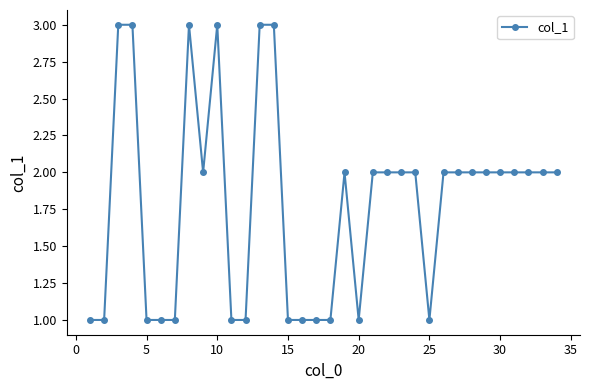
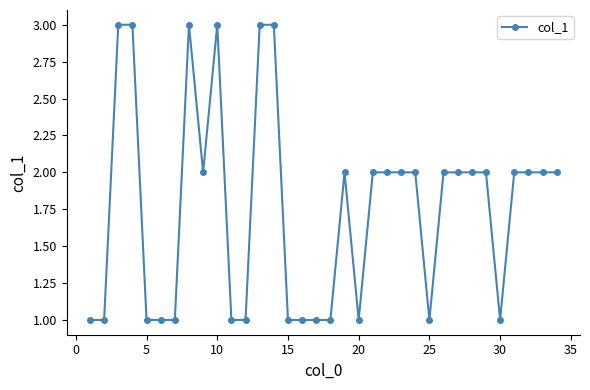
  {
    "5": 1,
    "10": 3,
    "15": 1,
    "20": 1,
    "25": 1,
-   "30": 2
+   "30": 1
  }
